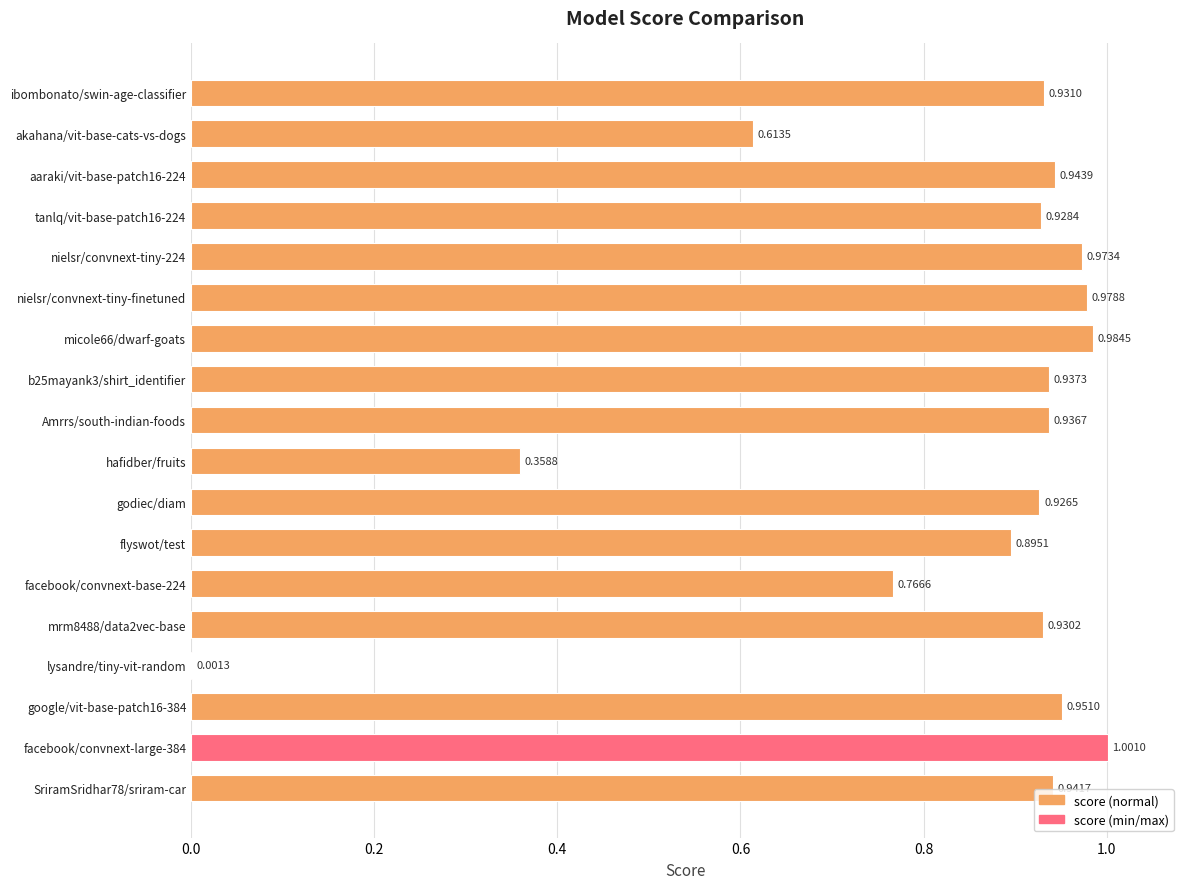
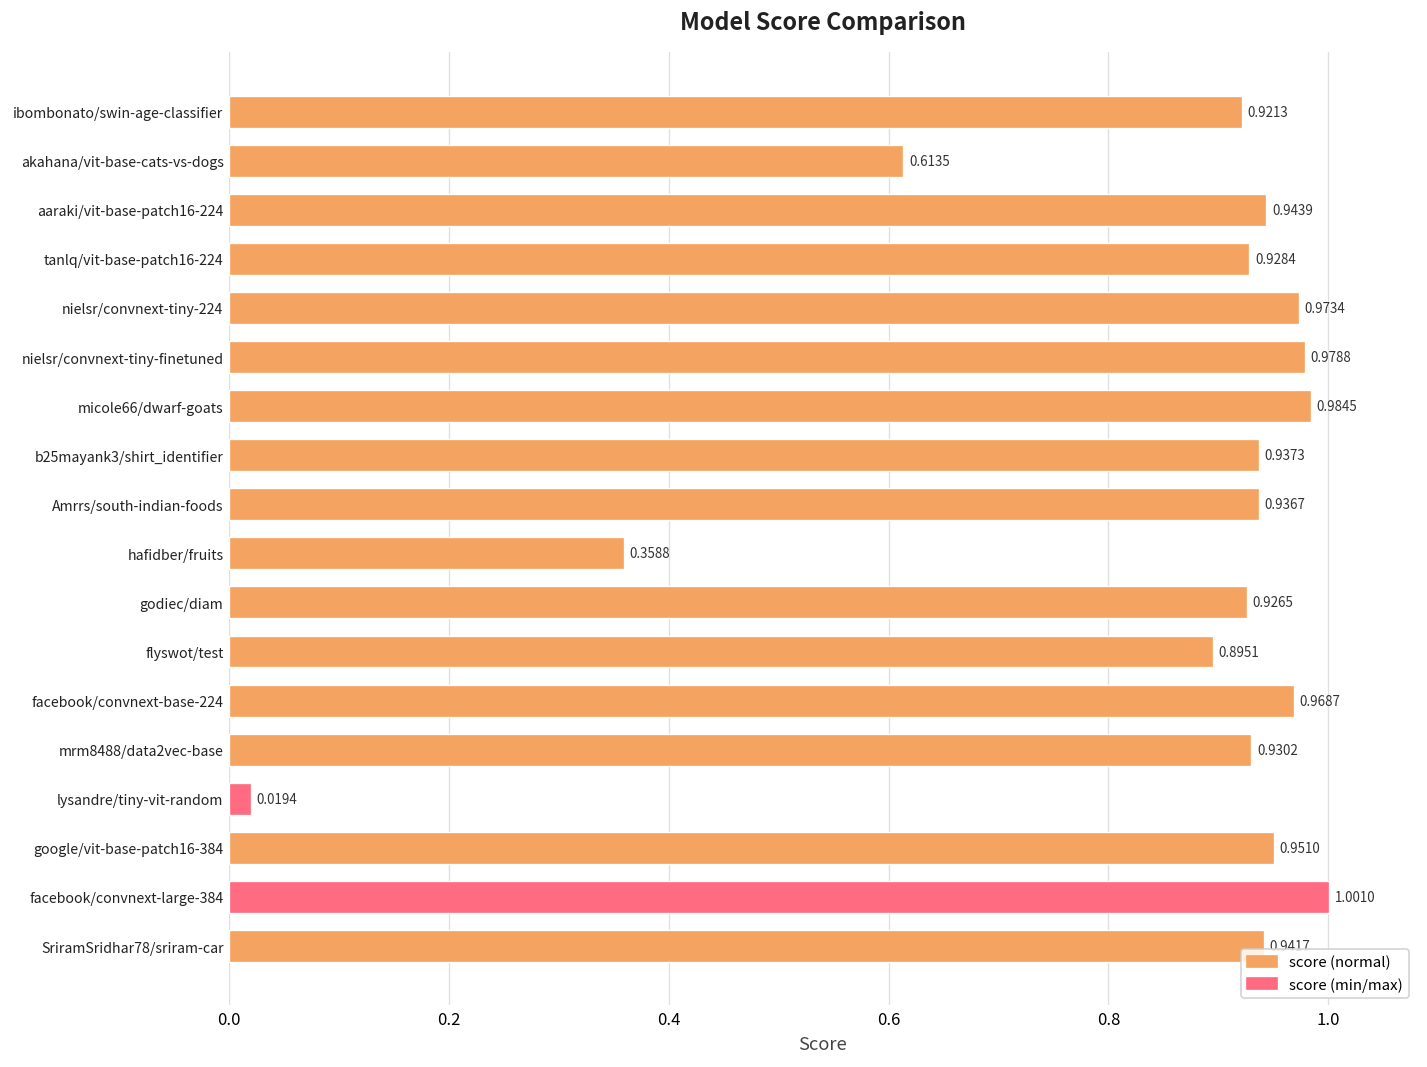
  {
-   "ibombonato/swin-age-classifier": 0.9310,
+   "ibombonato/swin-age-classifier": 0.9213,
    "akahana/vit-base-cats-vs-dogs": 0.6135,
    "aaraki/vit-base-patch16-224": 0.9439,
    "tanlq/vit-base-patch16-224": 0.9284,
    "nielsr/convnext-tiny-224": 0.9734,
    "nielsr/convnext-tiny-finetuned": 0.9788,
    "micole66/dwarf-goats": 0.9845,
    "b25mayank3/shirt_identifier": 0.9373,
    "Amrrs/south-indian-foods": 0.9367,
    "hafidber/fruits": 0.3588,
    "godiec/diam": 0.9265,
    "flyswot/test": 0.8951,
-   "facebook/convnext-base-224": 0.7666,
+   "facebook/convnext-base-224": 0.9687,
    "mrm8488/data2vec-base": 0.9302,
-   "lysandre/tiny-vit-random": 0.0013,
+   "lysandre/tiny-vit-random": 0.0194,
    "google/vit-base-patch16-384": 0.9510,
    "facebook/convnext-large-384": 1.0010
  }
